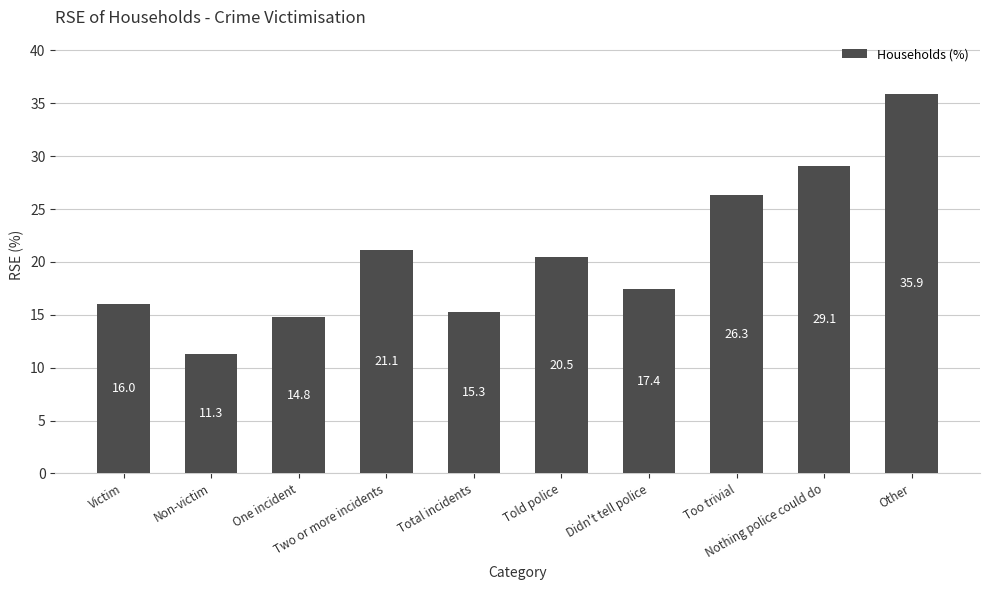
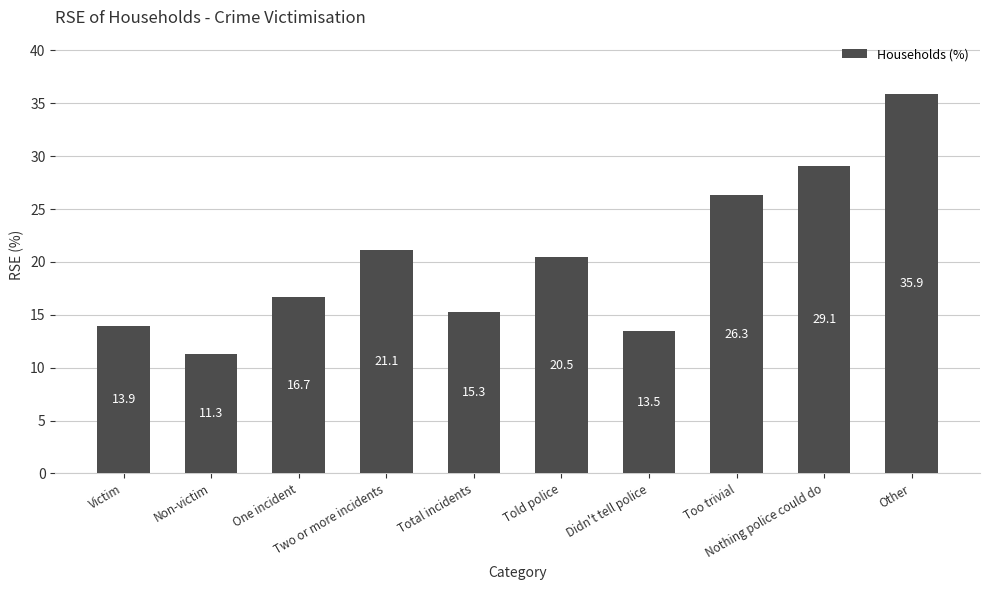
  {
-   "Victim": 16.0,
+   "Victim": 13.9,
    "Non-victim": 11.3,
-   "One incident": 14.8,
+   "One incident": 16.7,
    "Two or more incidents": 21.1,
    "Total incidents": 15.3,
    "Told police": 20.5,
-   "Didn't tell police": 17.4,
+   "Didn't tell police": 13.5,
    "Too trivial": 26.3,
    "Nothing police could do": 29.1,
    "Other": 35.9
  }
